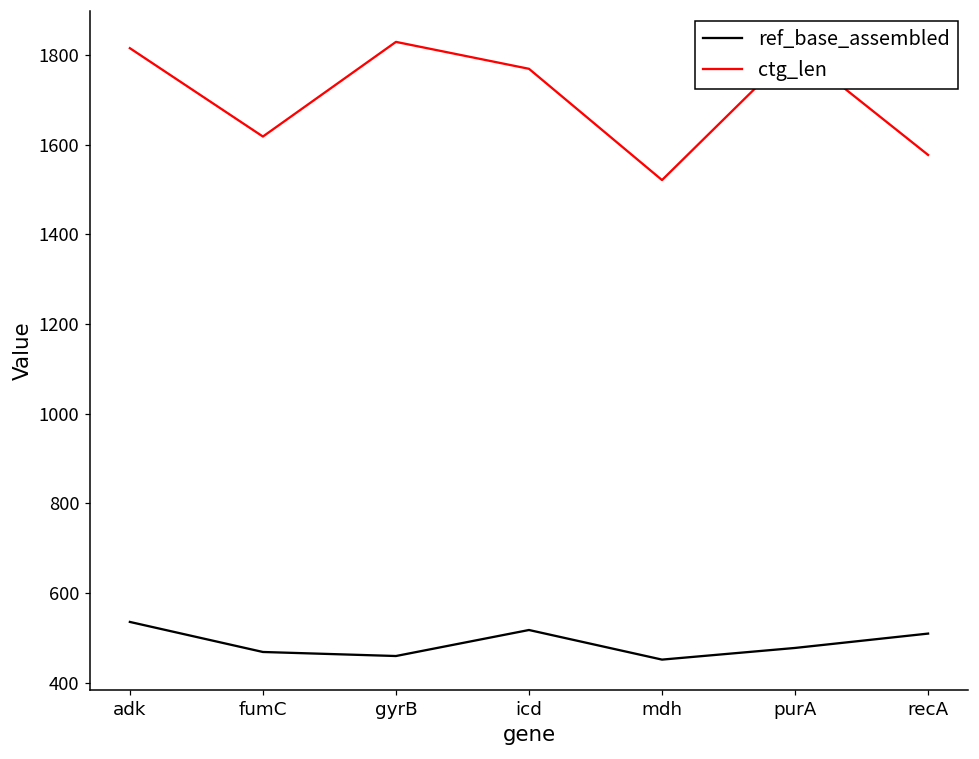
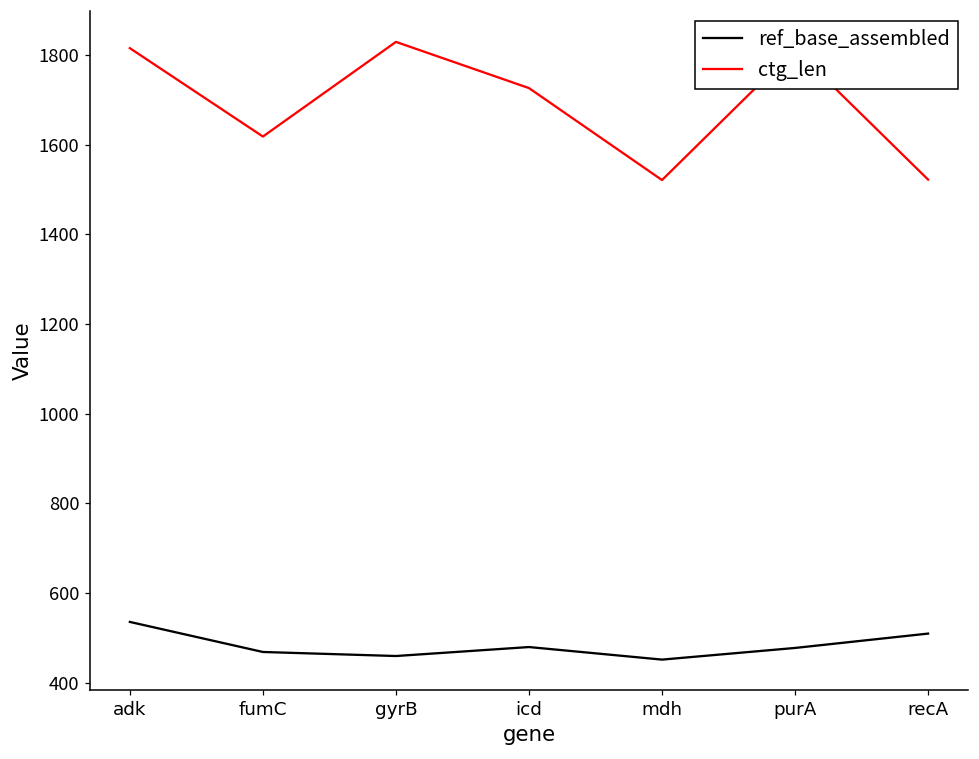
  {
    "ref_base_assembled": {
      "adk": 540,
      "fumC": 470,
      "gyrB": 460,
-     "icd": 520,
+     "icd": 480,
      "mdh": 450,
      "purA": 480,
      "recA": 510
    },
    "ctg_len": {
      "adk": 1820,
      "fumC": 1620,
      "gyrB": 1830,
-     "icd": 1770,
+     "icd": 1730,
      "mdh": 1520,
-     "recA": 1580
+     "recA": 1520
    }
  }
